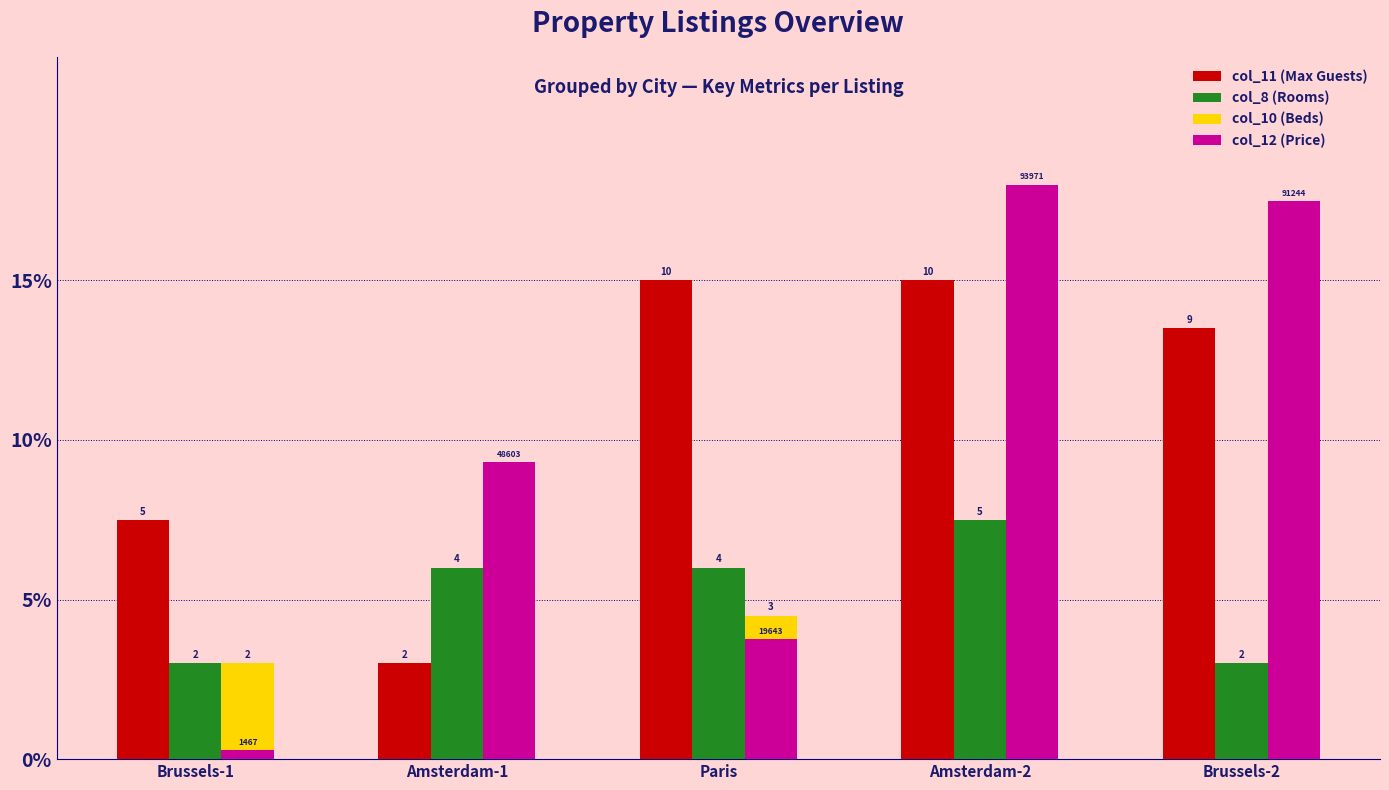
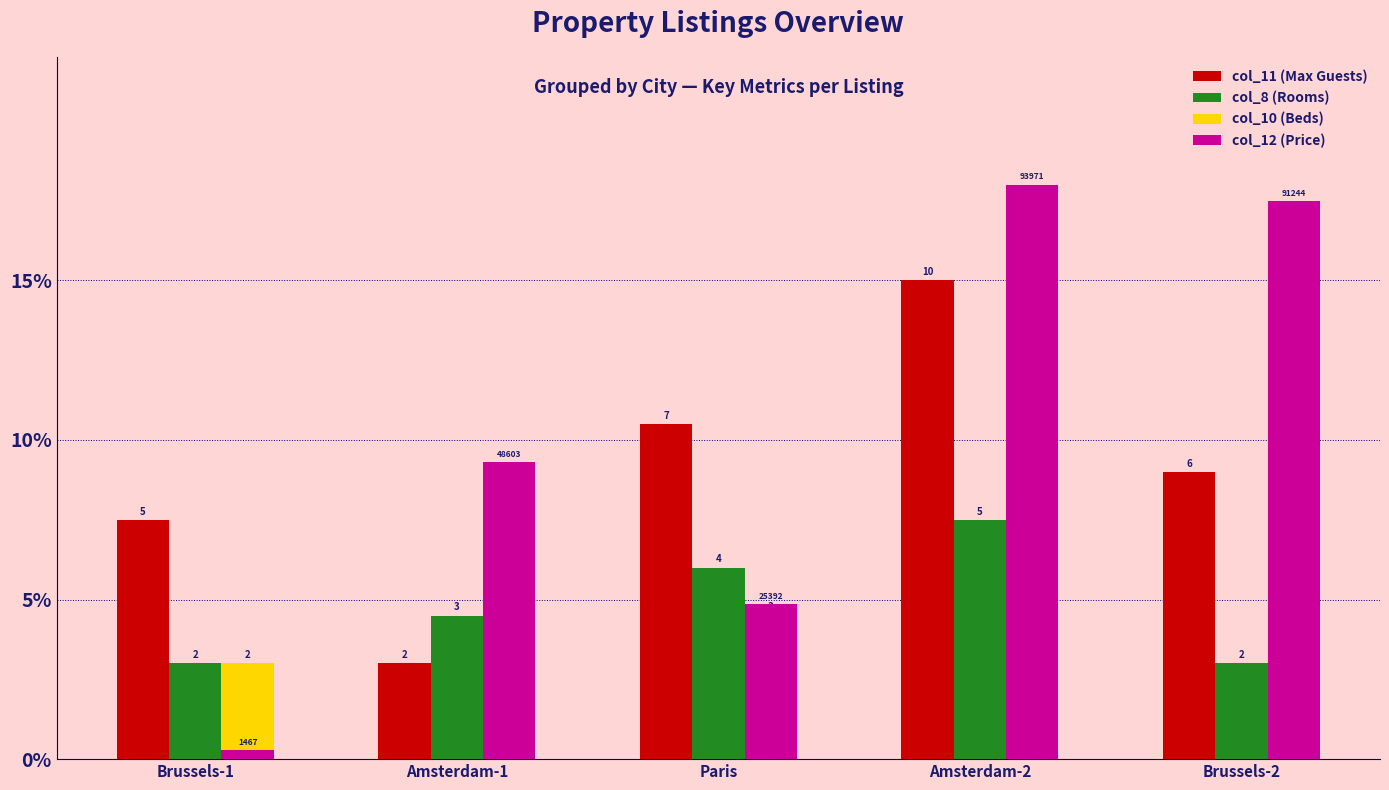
  {
    "col_11 (Max Guests)": {
-     "Paris": 10,
-     "Brussels-2": 9
+     "Paris": 7,
+     "Brussels-2": 6
    },
    "col_8 (Rooms)": {
-     "Amsterdam-1": 4
+     "Amsterdam-1": 3
    },
    "col_12 (Price)": {
-     "Paris": 19643
+     "Paris": 25392
    }
  }
